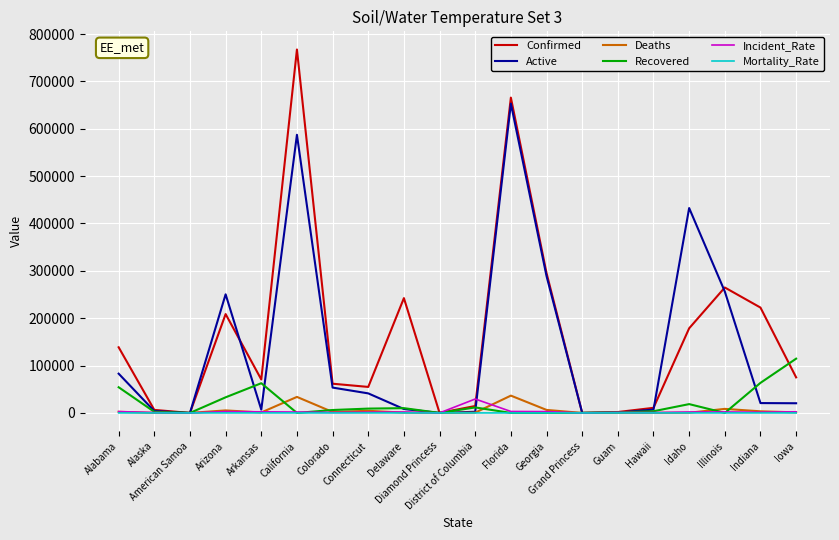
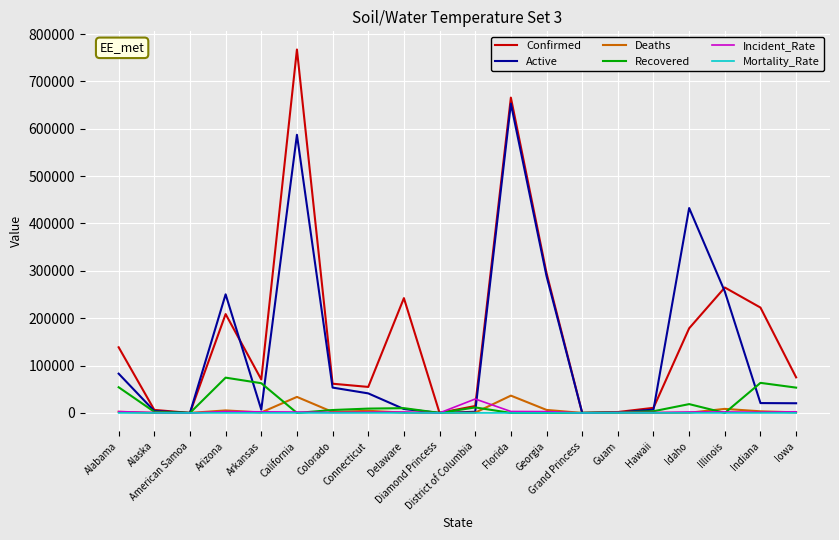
  {
    "Confirmed": {
      "Alabama": 140000,
      "Arizona": 210000,
      "Arkansas": 70000,
      "California": 770000,
      "Colorado": 60000,
      "Connecticut": 50000,
      "Delaware": 240000,
      "Florida": 670000,
      "Georgia": 300000,
      "Idaho": 180000,
      "Illinois": 260000,
      "Indiana": 220000,
      "Iowa": 80000
    },
    "Active": {
      "Alabama": 80000,
      "Arizona": 250000,
      "California": 590000,
      "Colorado": 50000,
      "Connecticut": 40000,
      "Florida": 650000,
      "Georgia": 290000,
      "Idaho": 430000,
      "Illinois": 260000,
      "Indiana": 20000,
      "Iowa": 20000
    },
    "Deaths": {
      "California": 30000,
      "Florida": 40000,
      "Illinois": 10000
    },
    "Recovered": {
      "Alabama": 50000,
-     "Arizona": 30000,
+     "Arizona": 70000,
      "Arkansas": 60000,
      "Idaho": 20000,
      "Indiana": 60000,
-     "Iowa": 110000
+     "Iowa": 50000
    },
    "Incident_Rate": {
      "District of Columbia": 30000
    }
  }
